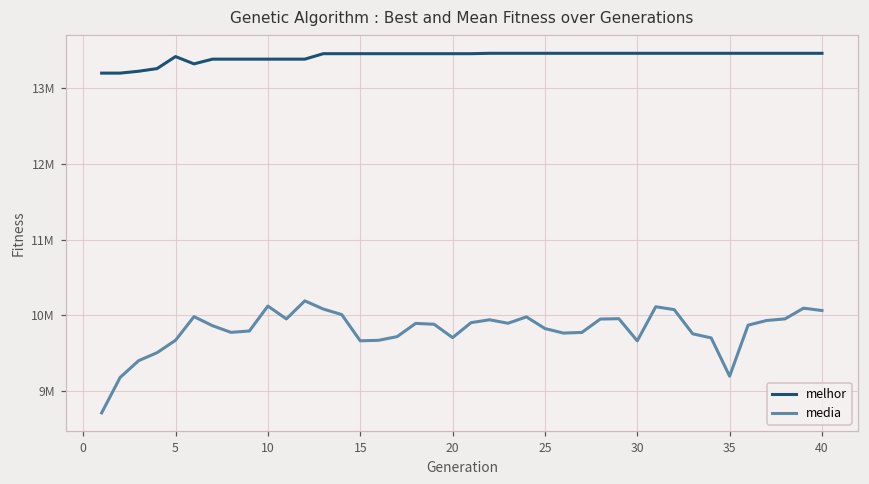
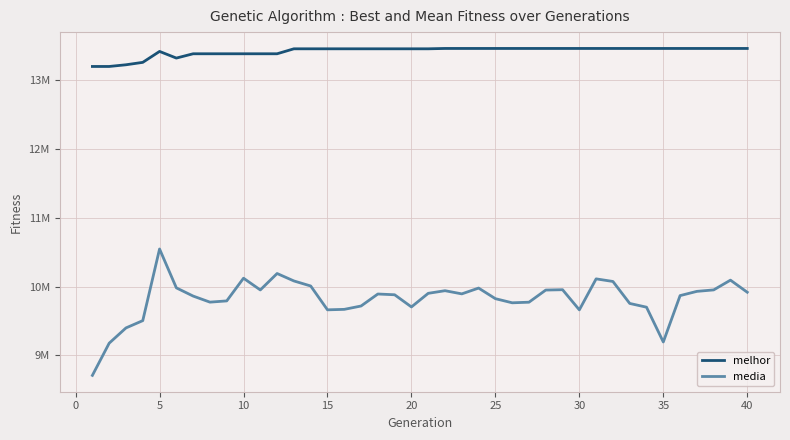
  {
    "melhor": {
      "5": 13400000,
      "10": 13400000,
      "15": 13500000,
      "20": 13500000,
      "25": 13500000,
      "30": 13500000,
      "35": 13500000,
      "40": 13500000
    },
    "media": {
-     "5": 9700000,
+     "5": 10500000,
      "10": 10100000,
      "15": 9700000,
      "20": 9700000,
      "25": 9800000,
      "30": 9700000,
      "35": 9200000,
-     "40": 10100000
+     "40": 9900000
    }
  }
